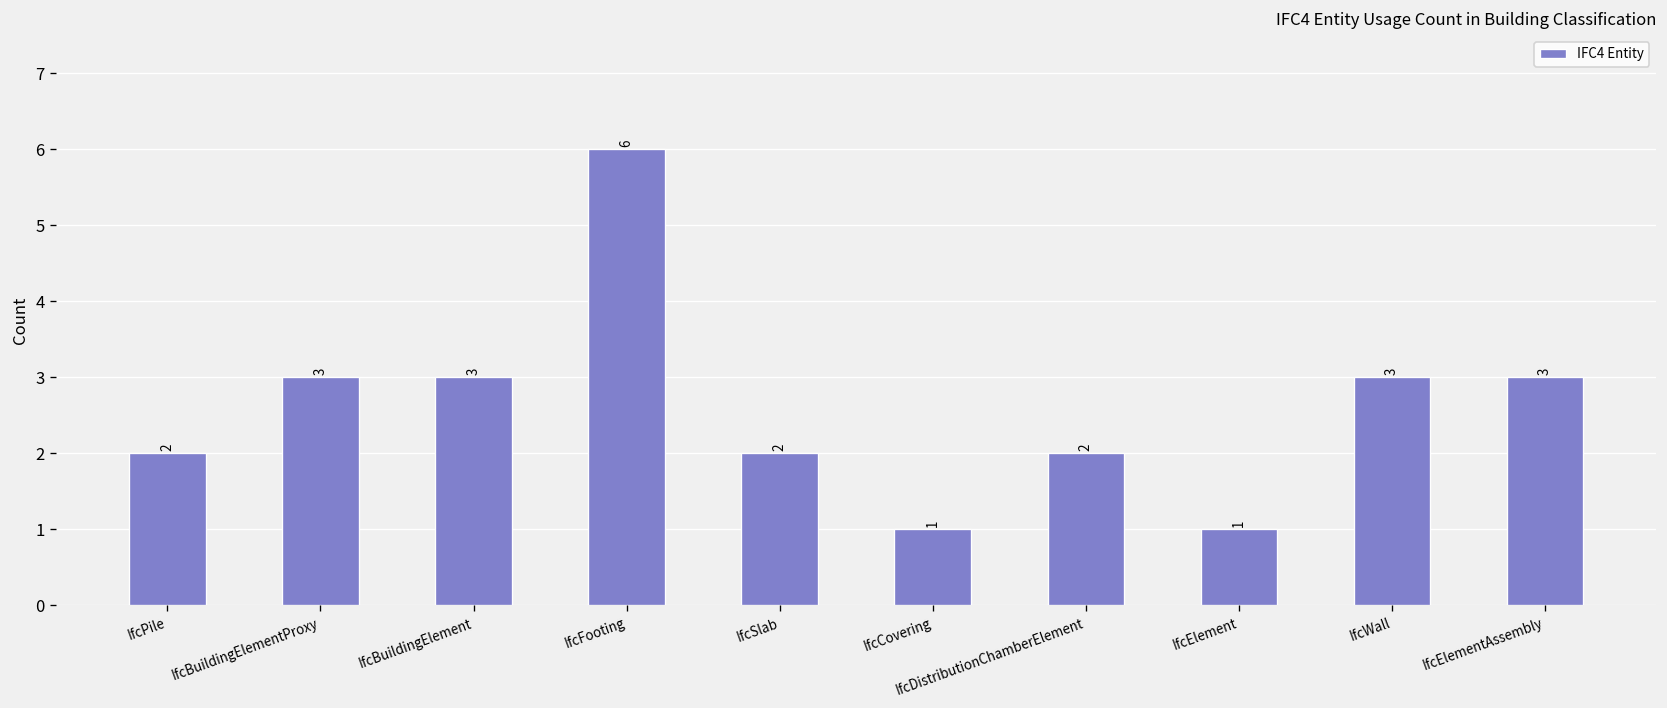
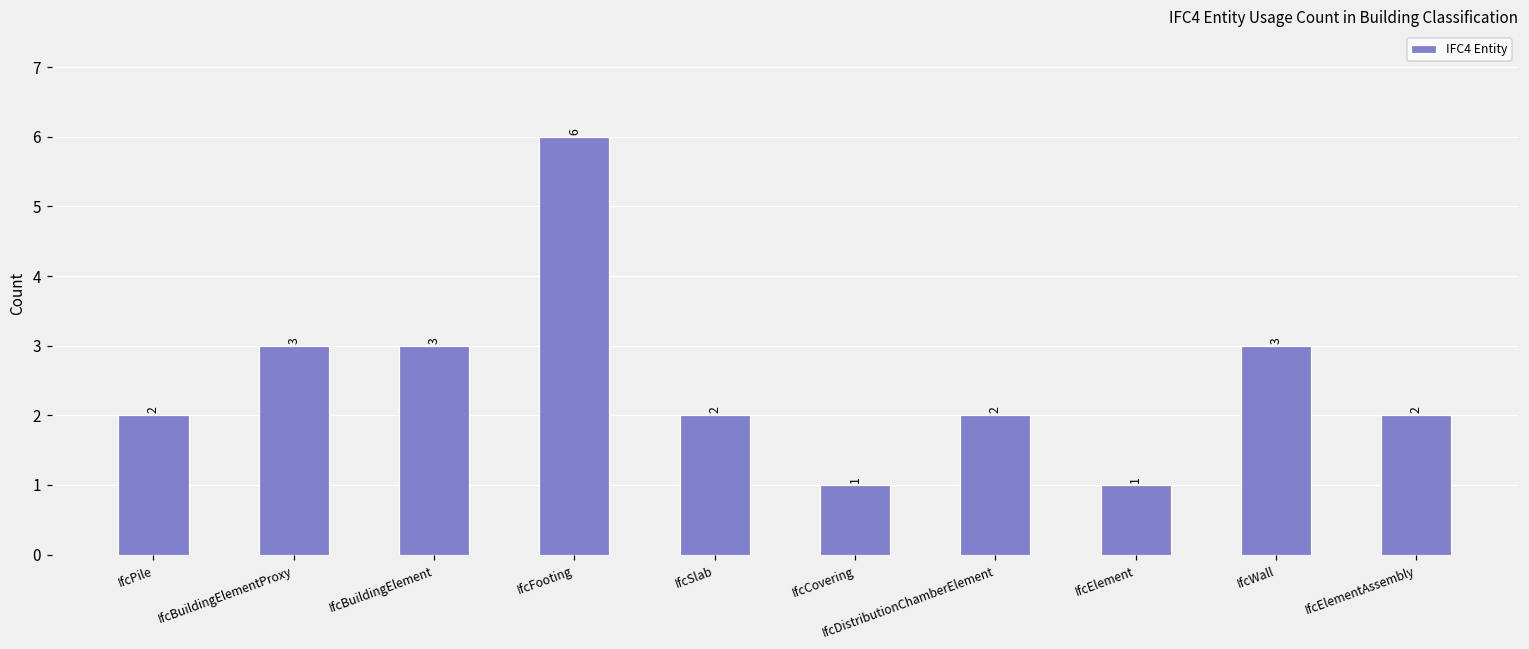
  {
    "IfcPile": 2,
    "IfcBuildingElementProxy": 3,
    "IfcBuildingElement": 3,
    "IfcFooting": 6,
    "IfcSlab": 2,
    "IfcCovering": 1,
    "IfcDistributionChamberElement": 2,
    "IfcElement": 1,
    "IfcWall": 3,
-   "IfcElementAssembly": 3
+   "IfcElementAssembly": 2
  }
